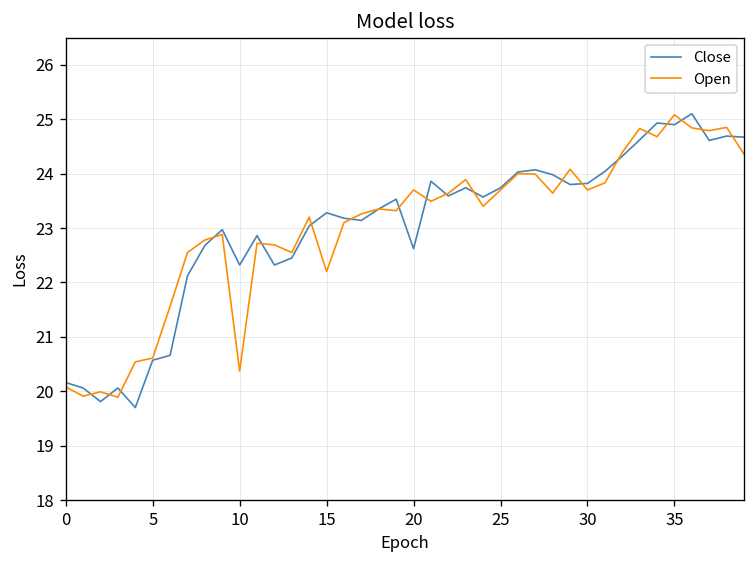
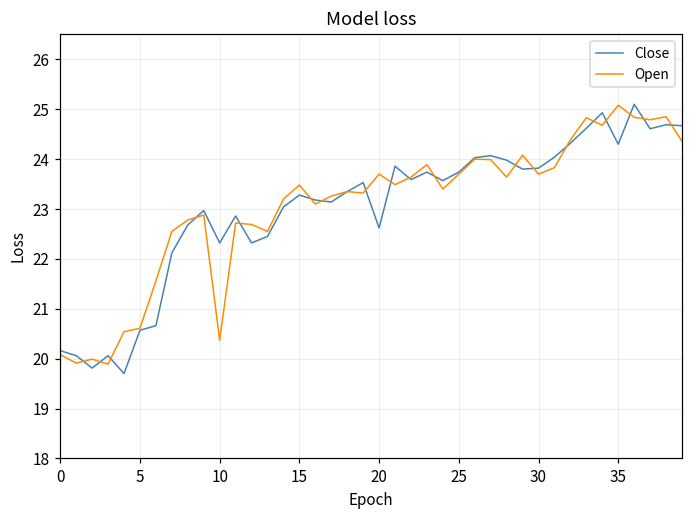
  {
    "Close": {
      "0": 20.2,
      "10": 22.3,
      "15": 23.3,
      "20": 22.6,
      "30": 23.8,
-     "35": 24.9
+     "35": 24.3
    },
    "Open": {
      "0": 20.1,
      "10": 20.4,
-     "15": 22.2,
+     "15": 23.5,
      "20": 23.7,
      "30": 23.7,
      "35": 25.1
    }
  }
